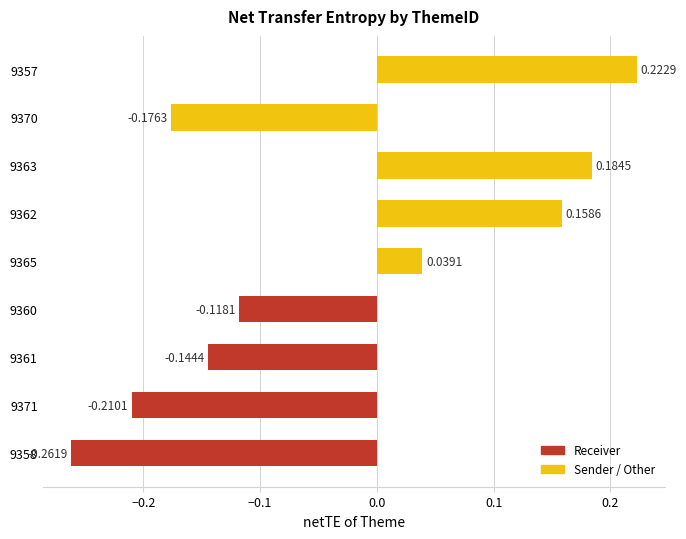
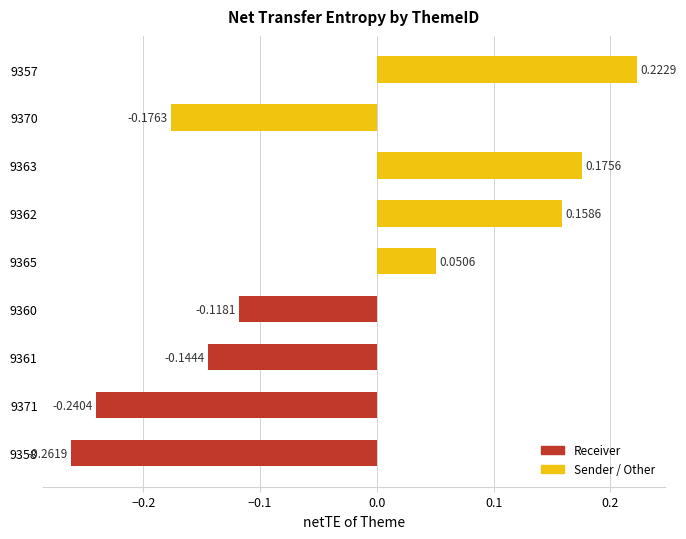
  {
    "9357": 0.2229,
    "9370": -0.1763,
-   "9363": 0.1845,
+   "9363": 0.1756,
    "9362": 0.1586,
-   "9365": 0.0391,
+   "9365": 0.0506,
    "9360": -0.1181,
    "9361": -0.1444,
-   "9371": -0.2101,
+   "9371": -0.2404,
    "9358": -0.2619
  }
